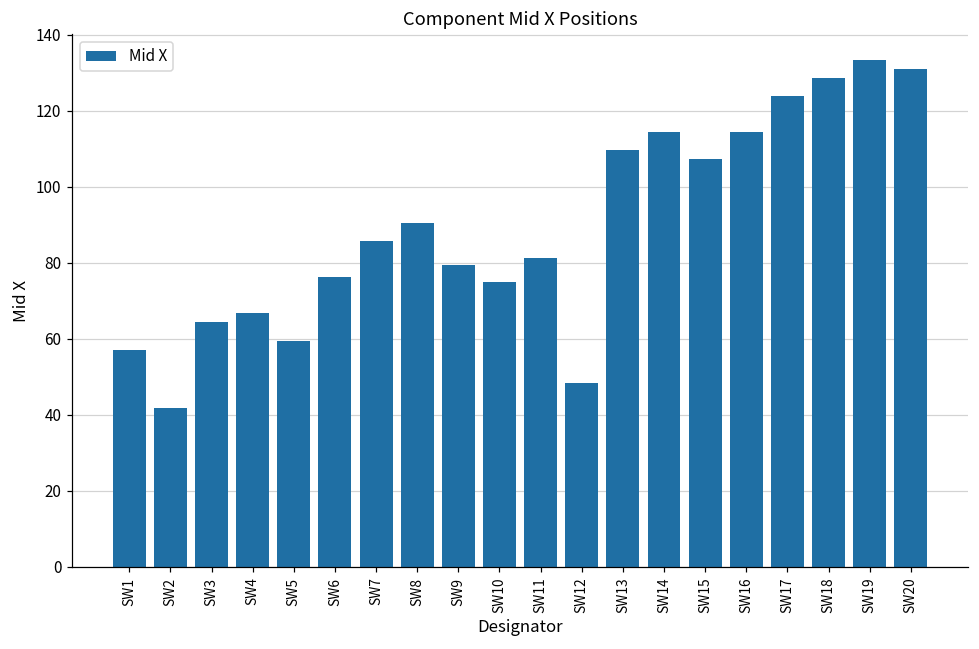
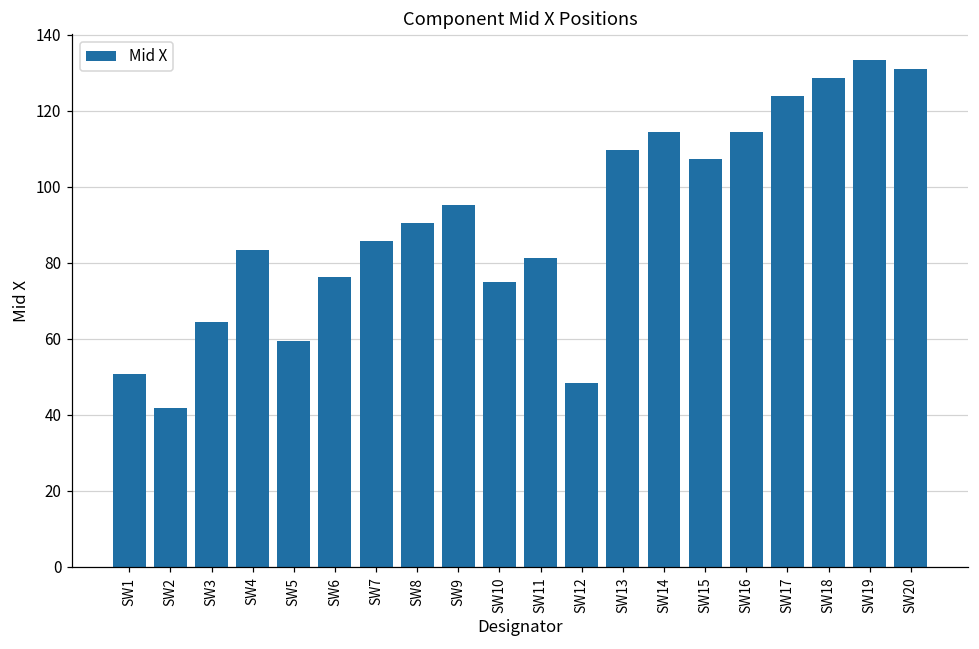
  {
-   "SW1": 57,
+   "SW1": 51,
    "SW2": 42,
    "SW3": 64,
-   "SW4": 67,
+   "SW4": 83,
    "SW5": 60,
    "SW6": 76,
    "SW7": 86,
    "SW8": 90,
-   "SW9": 79,
+   "SW9": 95,
    "SW10": 75,
    "SW11": 81,
    "SW12": 48,
    "SW13": 110,
    "SW14": 114,
    "SW15": 107,
    "SW16": 114,
    "SW17": 124,
    "SW18": 129,
    "SW19": 133,
    "SW20": 131
  }
